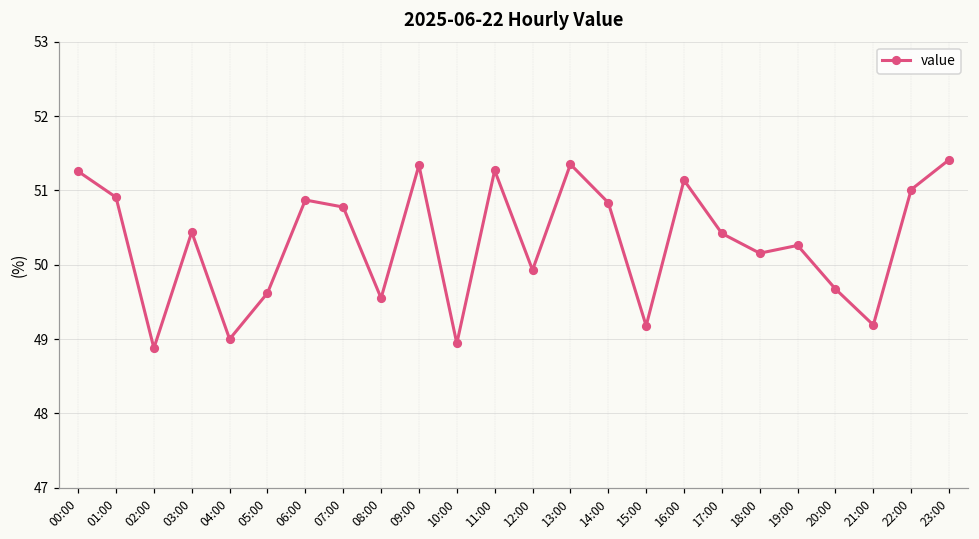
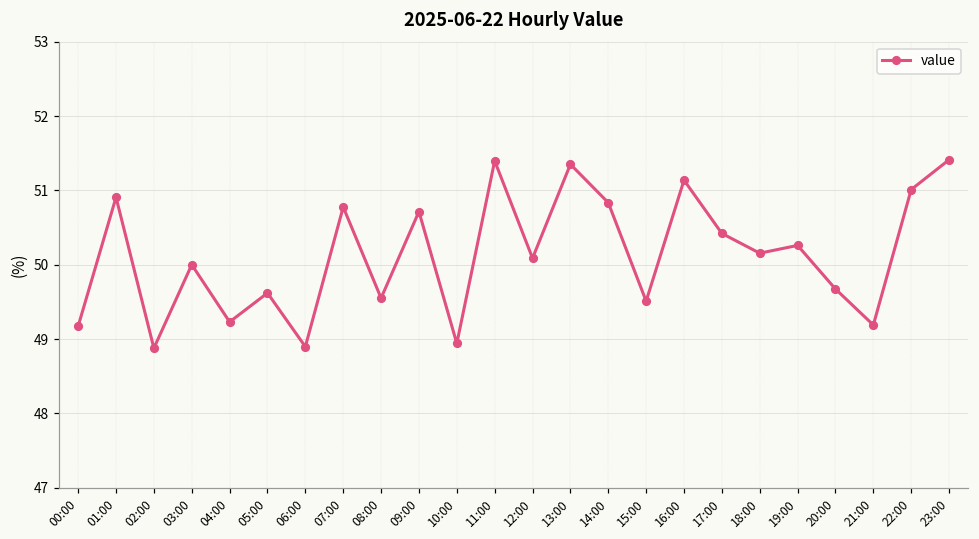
  {
-   "00:00": 51.3,
+   "00:00": 49.2,
    "01:00": 50.9,
    "02:00": 48.9,
-   "03:00": 50.4,
-   "04:00": 49.0,
+   "03:00": 50.0,
+   "04:00": 49.2,
    "05:00": 49.6,
-   "06:00": 50.9,
+   "06:00": 48.9,
    "07:00": 50.8,
    "08:00": 49.6,
-   "09:00": 51.3,
+   "09:00": 50.7,
    "10:00": 48.9,
-   "11:00": 51.3,
-   "12:00": 49.9,
+   "11:00": 51.4,
+   "12:00": 50.1,
    "13:00": 51.4,
    "14:00": 50.8,
-   "15:00": 49.2,
+   "15:00": 49.5,
    "16:00": 51.1,
    "17:00": 50.4,
    "18:00": 50.2,
    "19:00": 50.3,
    "20:00": 49.7,
    "21:00": 49.2,
    "22:00": 51.0,
    "23:00": 51.4
  }
